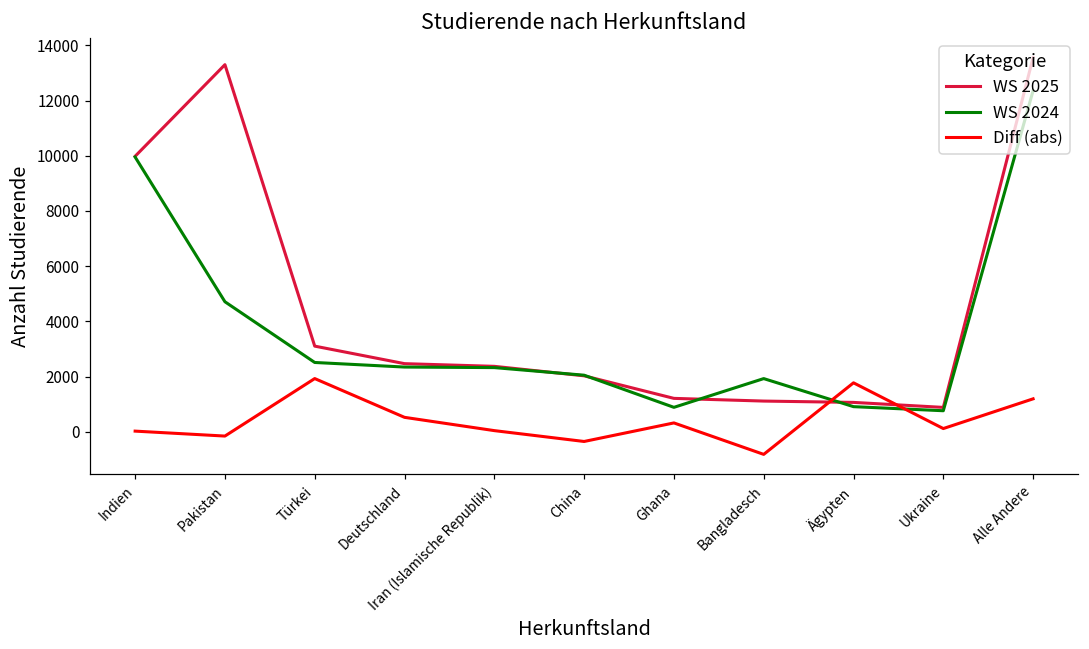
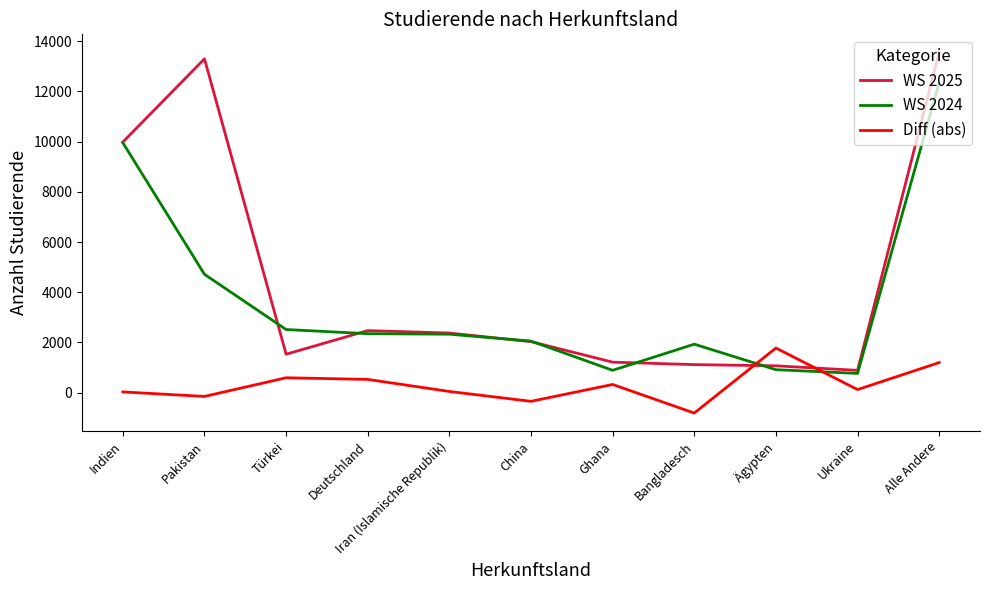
  {
    "WS 2025": {
      "Pakistan": 13300,
-     "Türkei": 3100,
+     "Türkei": 1500,
      "Deutschland": 2500,
      "Ghana": 1200,
      "Bangladesch": 1100,
      "Ägypten": 1100,
      "Ukraine": 900
    },
    "WS 2024": {
      "Pakistan": 4700,
      "Türkei": 2500,
      "Deutschland": 2300,
      "Ghana": 900,
      "Bangladesch": 1900,
      "Ägypten": 900,
      "Ukraine": 800
    },
    "Diff (abs)": {
      "Indien": 0,
      "Pakistan": -200,
-     "Türkei": 1900,
+     "Türkei": 600,
      "Deutschland": 500,
      "Iran (Islamische Republik)": 0,
      "China": -300,
      "Ghana": 300,
      "Bangladesch": -800,
      "Ägypten": 1800,
      "Ukraine": 100,
      "Alle Andere": 1200
    }
  }
